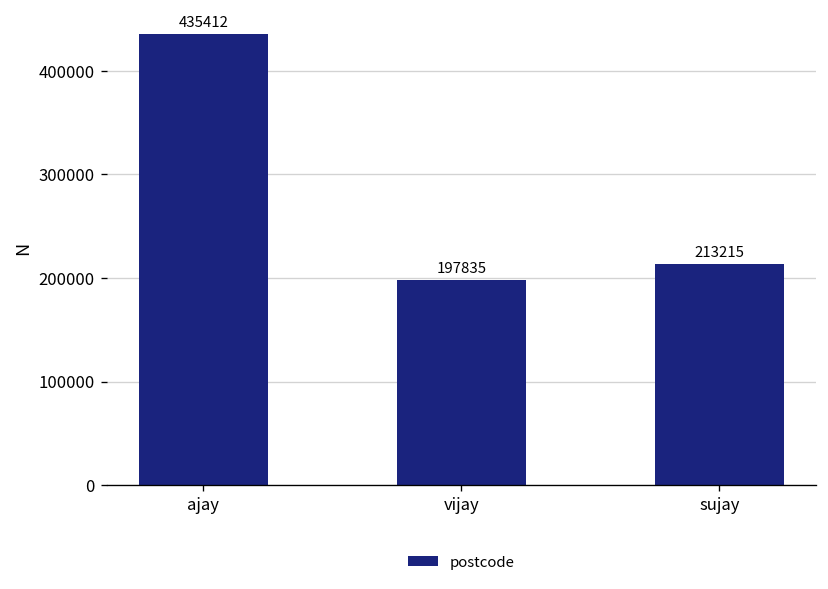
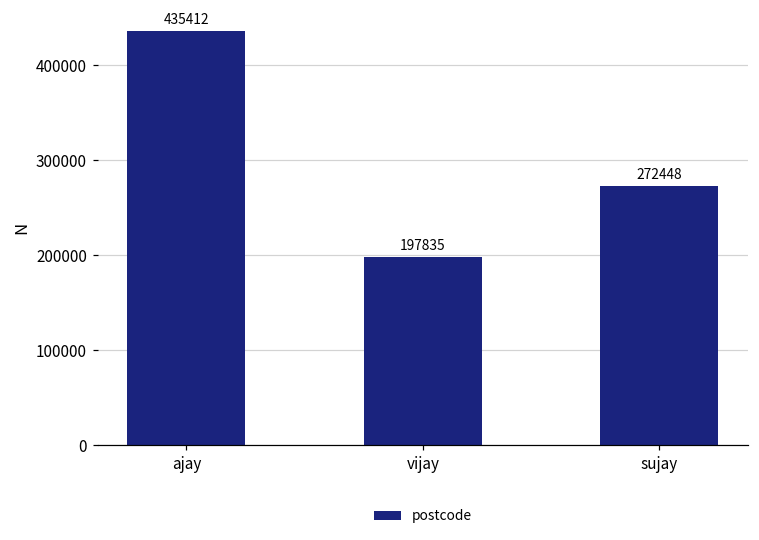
  {
    "ajay": 435412,
    "vijay": 197835,
-   "sujay": 213215
+   "sujay": 272448
  }
